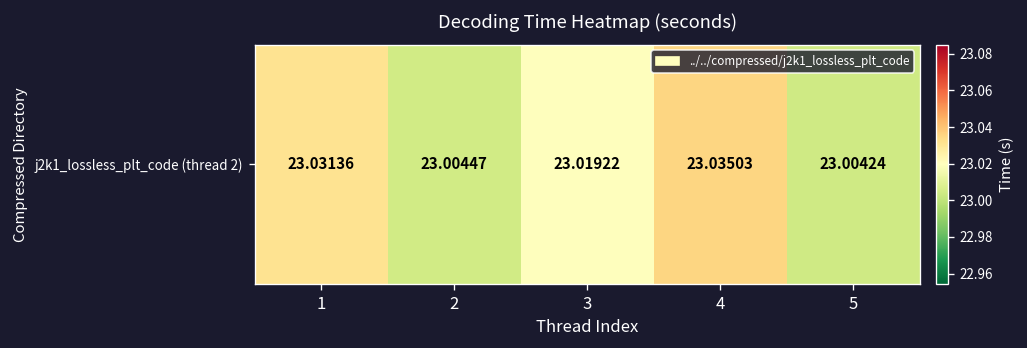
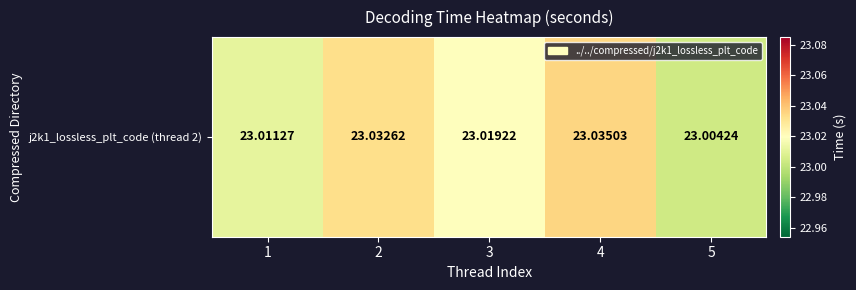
  {
    "j2k1_lossless_plt_code (thread 2)": {
-     "1": 23.03136,
-     "2": 23.00447,
+     "1": 23.01127,
+     "2": 23.03262,
      "3": 23.01922,
      "4": 23.03503,
      "5": 23.00424
    }
  }
